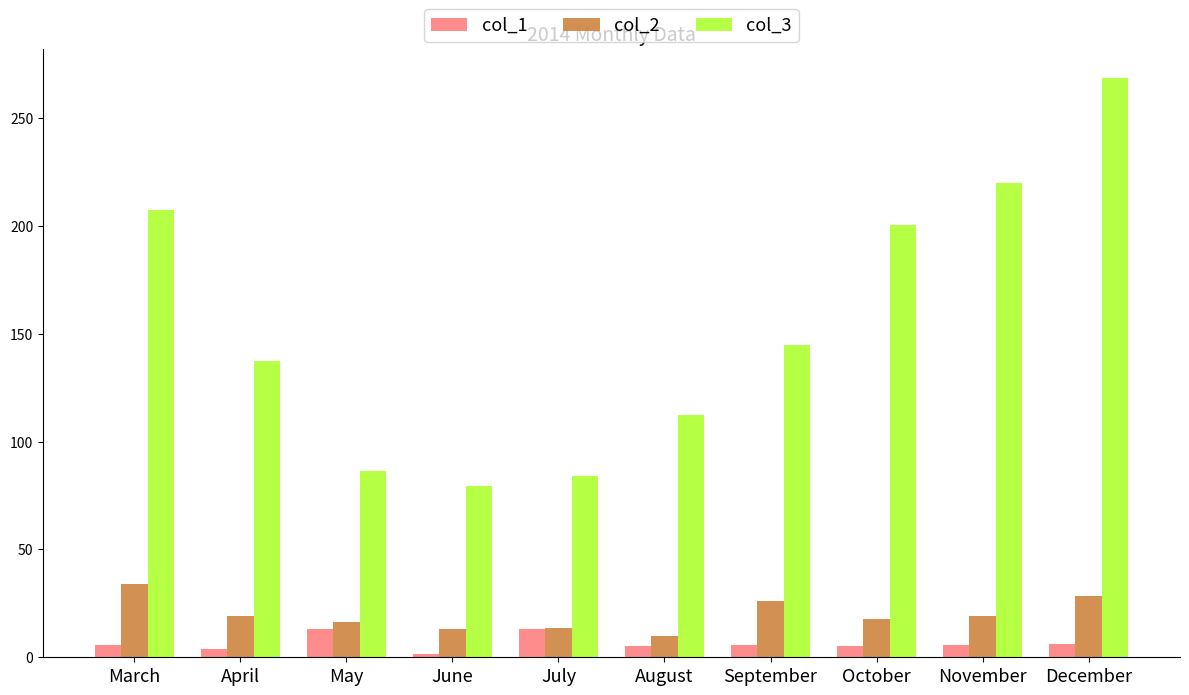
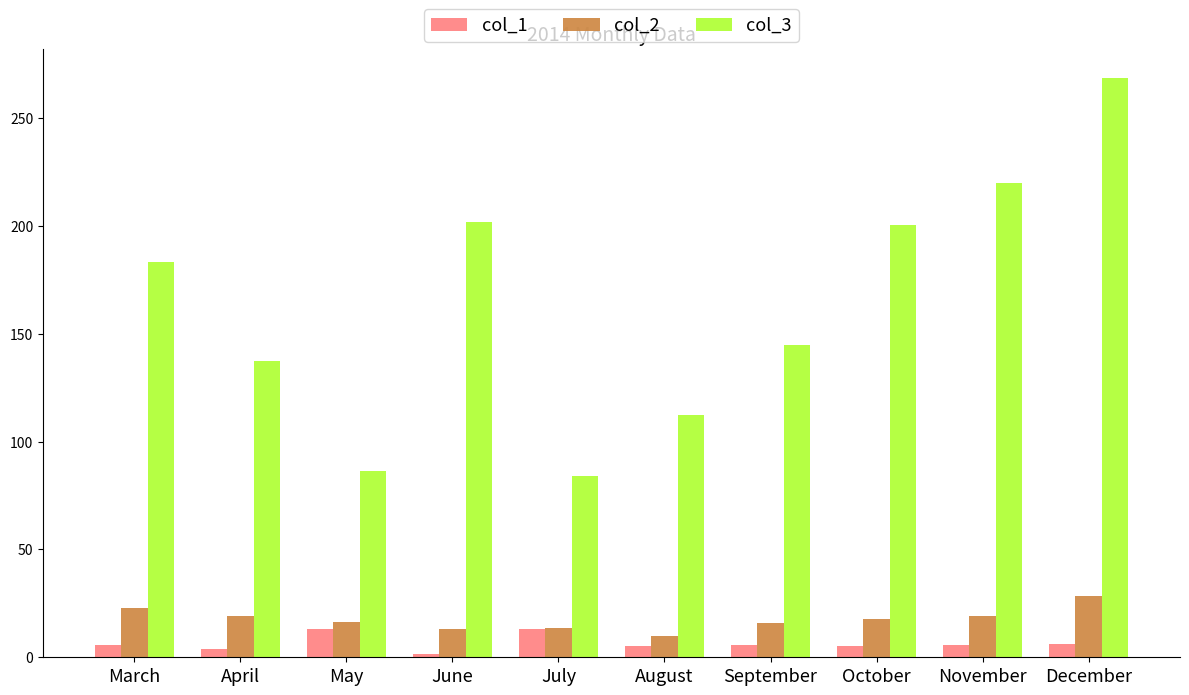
  {
    "col_1": {
      "March": 6,
      "April": 4,
      "May": 13,
      "June": 1,
      "July": 13,
      "August": 5,
      "September": 6,
      "October": 5,
      "November": 6,
      "December": 6
    },
    "col_2": {
-     "March": 34,
+     "March": 23,
      "April": 19,
      "May": 17,
      "June": 13,
      "July": 14,
      "August": 10,
-     "September": 26,
+     "September": 16,
      "October": 18,
      "November": 19,
      "December": 28
    },
    "col_3": {
-     "March": 207,
+     "March": 184,
      "April": 137,
      "May": 86,
-     "June": 80,
+     "June": 202,
      "July": 84,
      "August": 112,
      "September": 145,
      "October": 201,
      "November": 220,
      "December": 269
    }
  }
